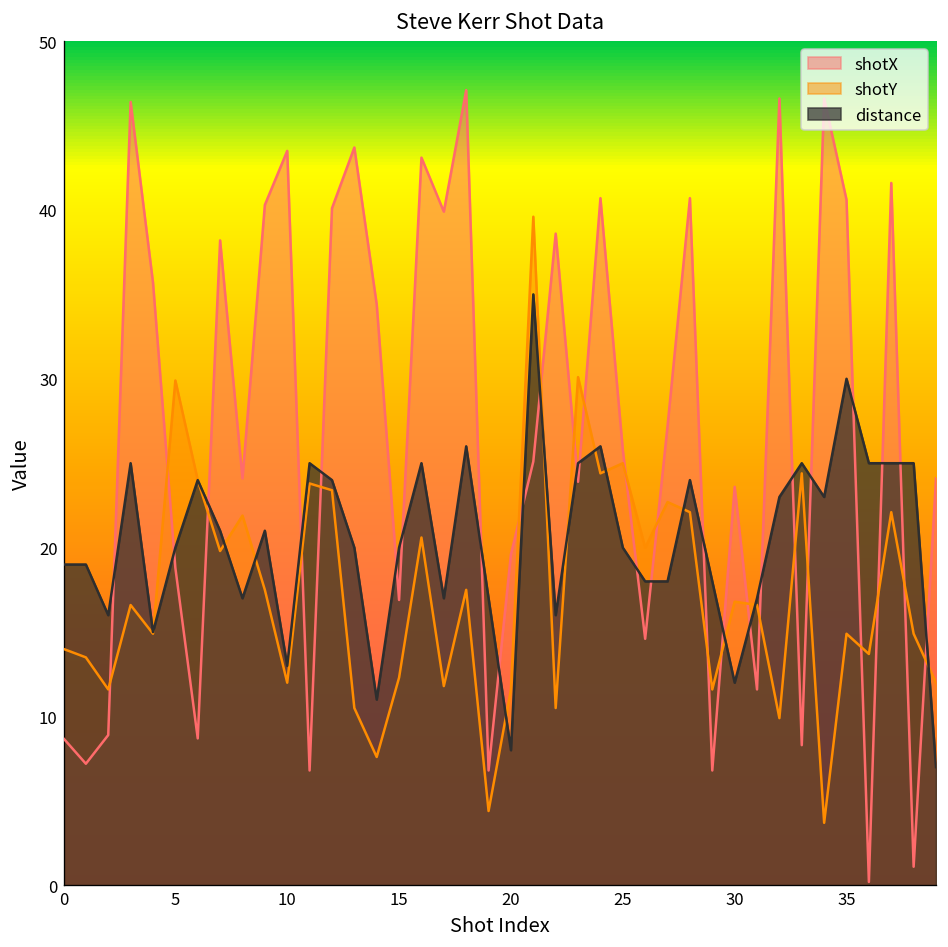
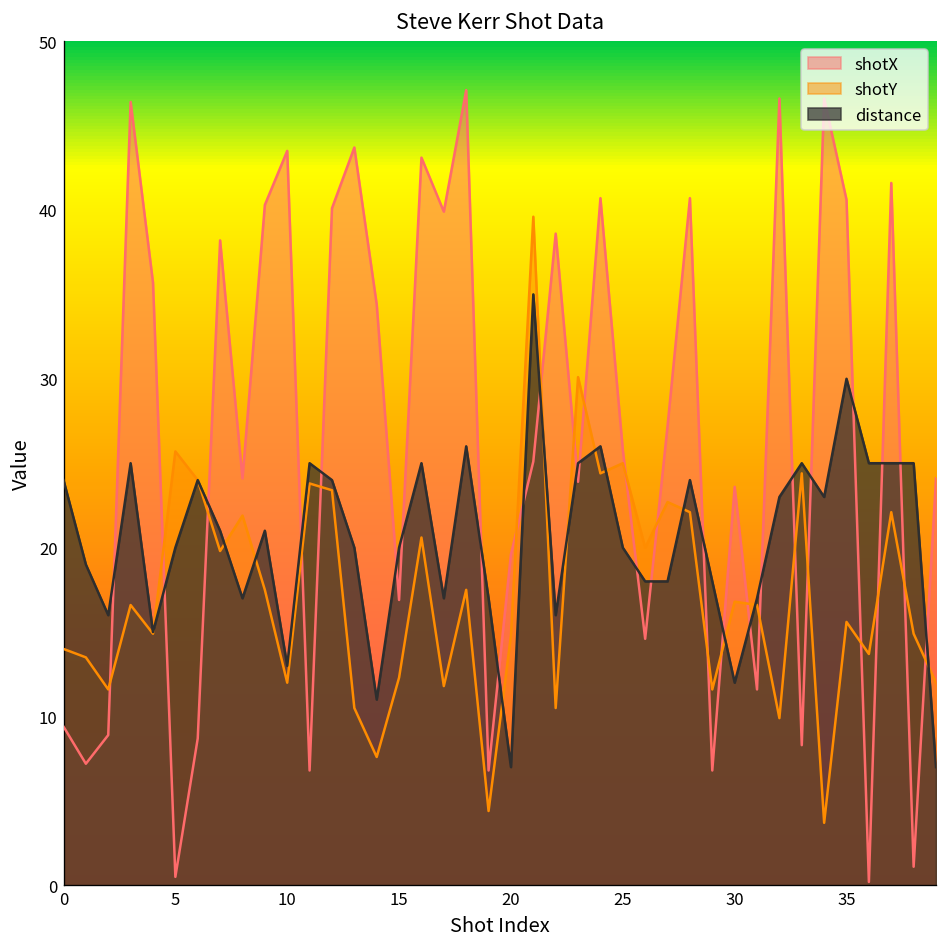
  {
    "shotX": {
-     "0": 8.7,
-     "5": 18.8,
+     "0": 9.4,
+     "5": 0.5,
      "10": 43.5,
      "15": 16.9,
      "20": 19.6,
      "25": 25.8,
      "30": 23.6,
      "35": 40.6
    },
    "shotY": {
      "0": 14.0,
-     "5": 29.9,
+     "5": 25.7,
      "10": 12.0,
      "15": 12.3,
-     "20": 11.6,
+     "20": 14.8,
      "25": 25.0,
      "30": 16.8,
-     "35": 14.9
+     "35": 15.6
    },
    "distance": {
-     "0": 19,
+     "0": 24,
      "5": 20,
      "10": 13,
      "15": 20,
-     "20": 8,
+     "20": 7,
      "25": 20,
      "30": 12,
      "35": 30
    }
  }
